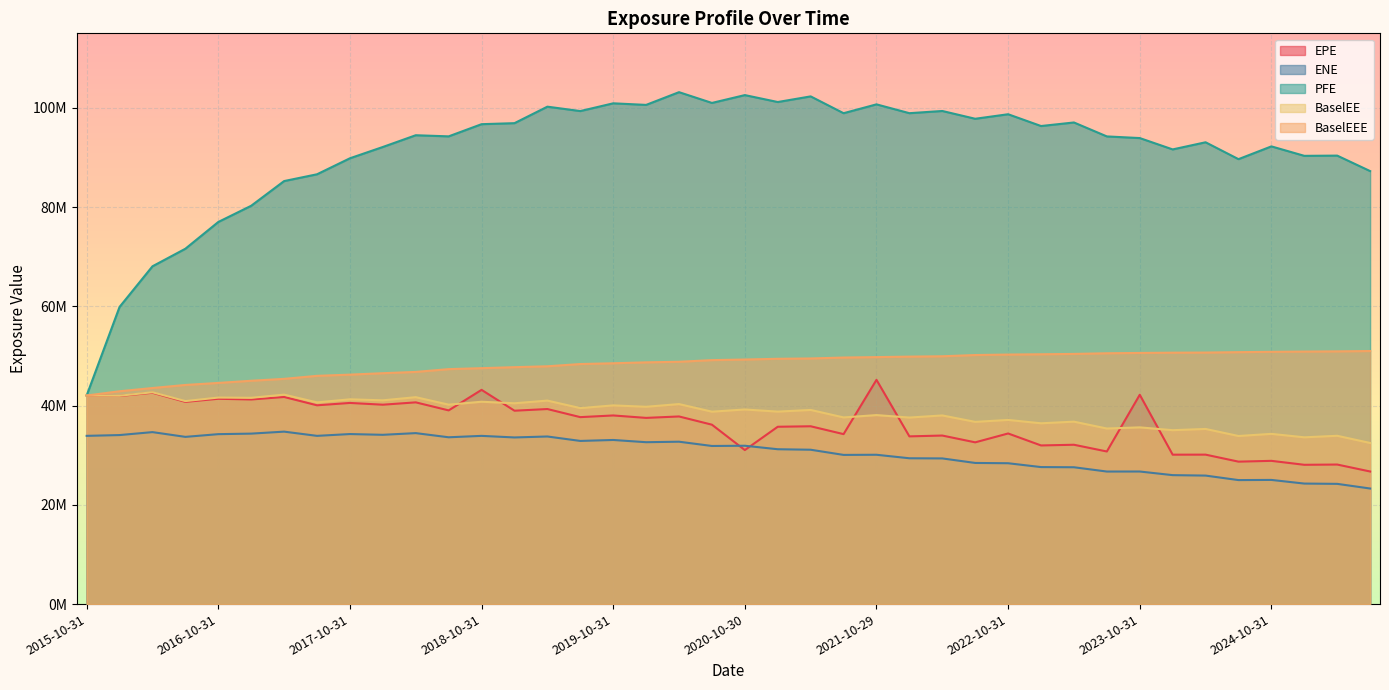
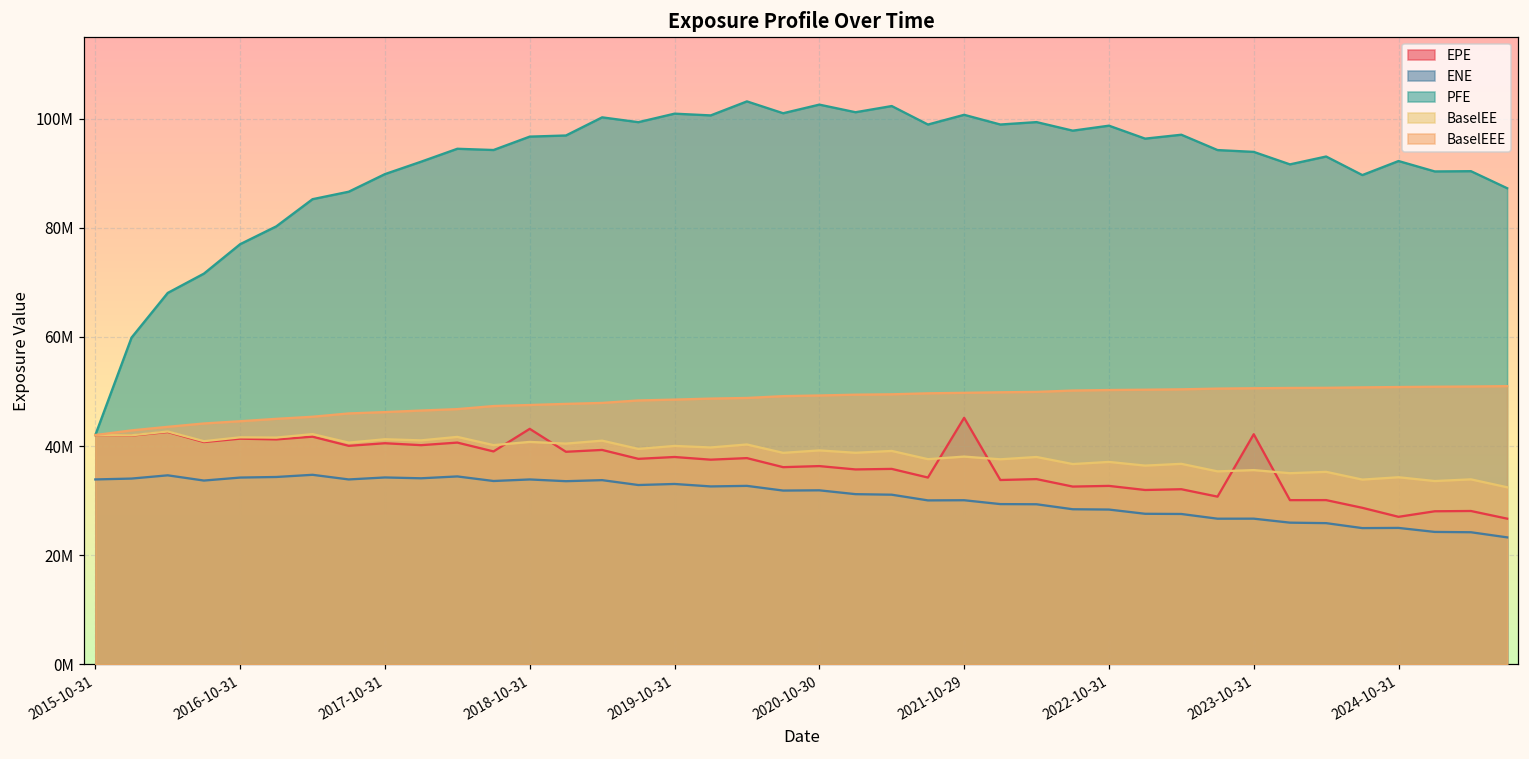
  {
    "EPE": {
      "2017-10-31": 41000000,
      "2018-10-31": 43000000,
      "2019-10-31": 38000000,
-     "2020-10-30": 31000000,
+     "2020-10-30": 36000000,
      "2021-10-29": 45000000,
-     "2022-10-31": 34000000,
+     "2022-10-31": 33000000,
      "2023-10-31": 42000000,
-     "2024-10-31": 29000000
+     "2024-10-31": 27000000
    }
  }
